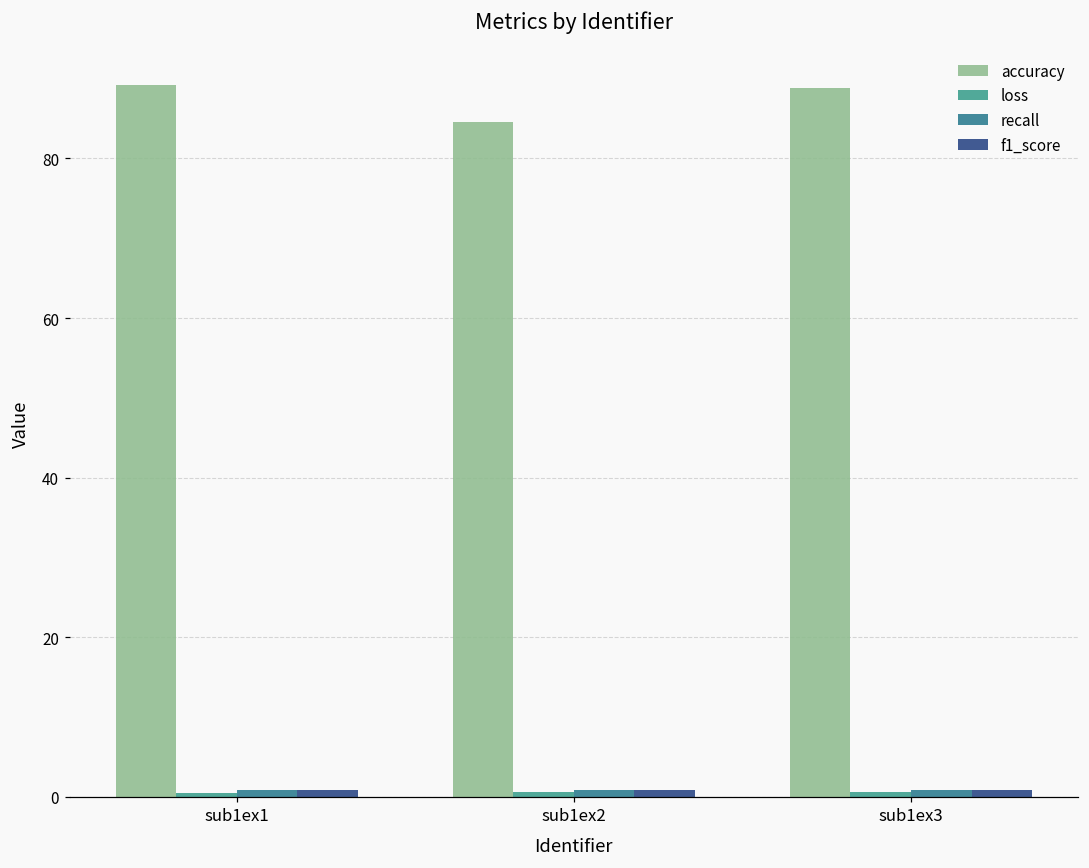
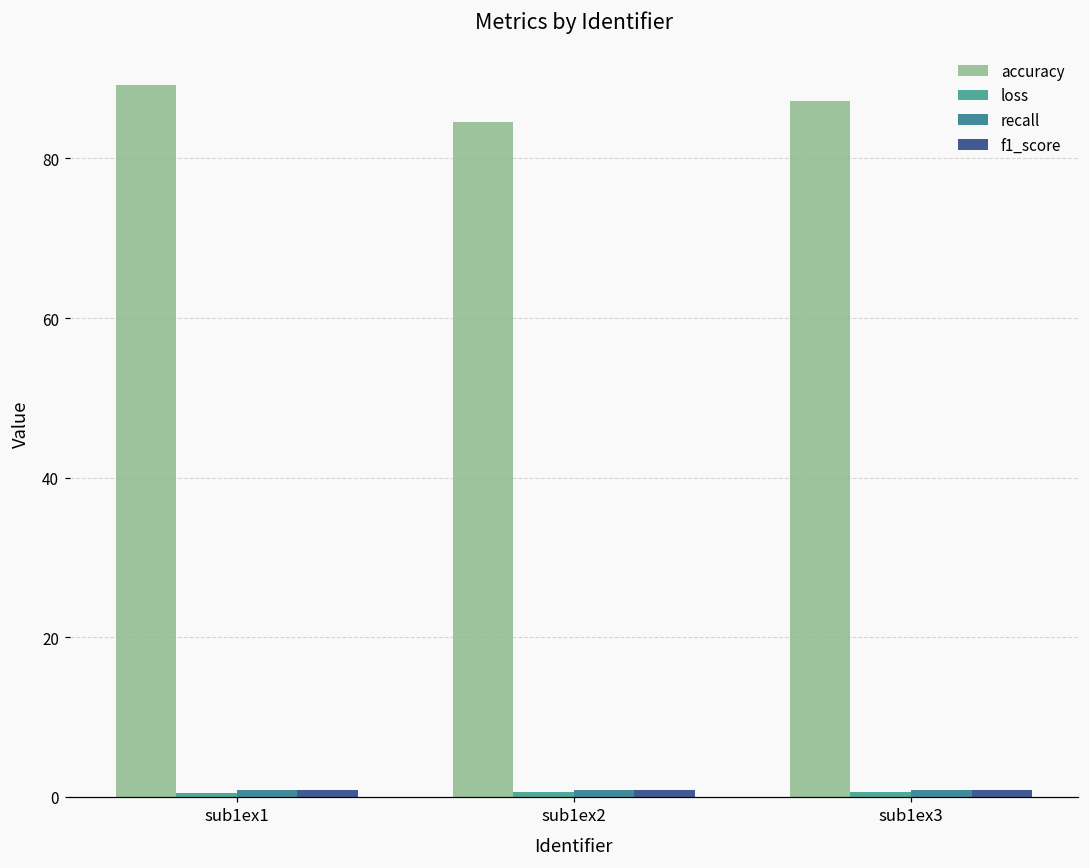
  {
    "accuracy": {
      "sub1ex1": 89,
      "sub1ex2": 85,
-     "sub1ex3": 89
+     "sub1ex3": 87
    }
  }
